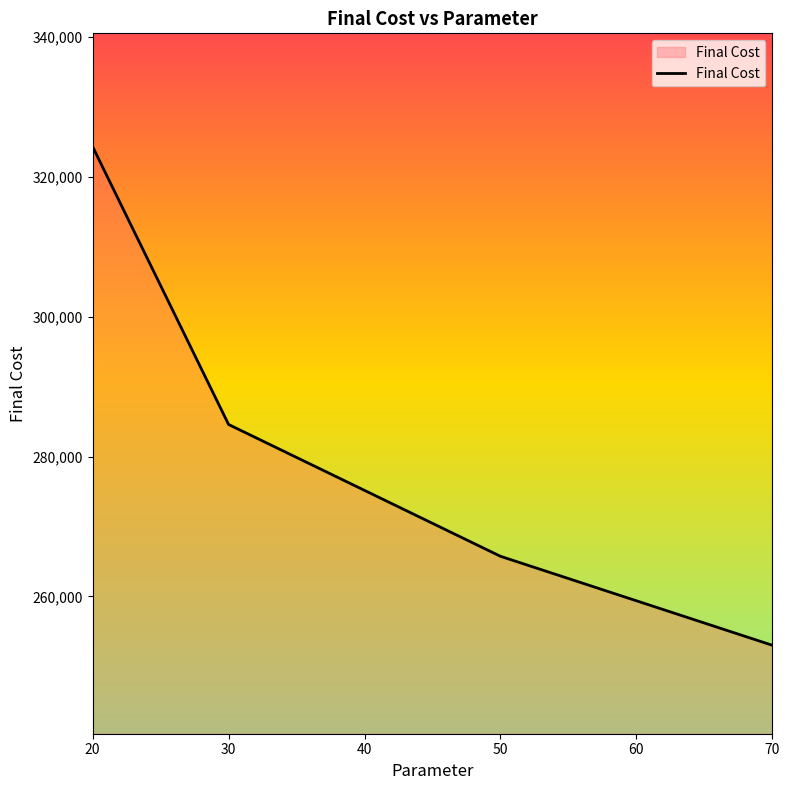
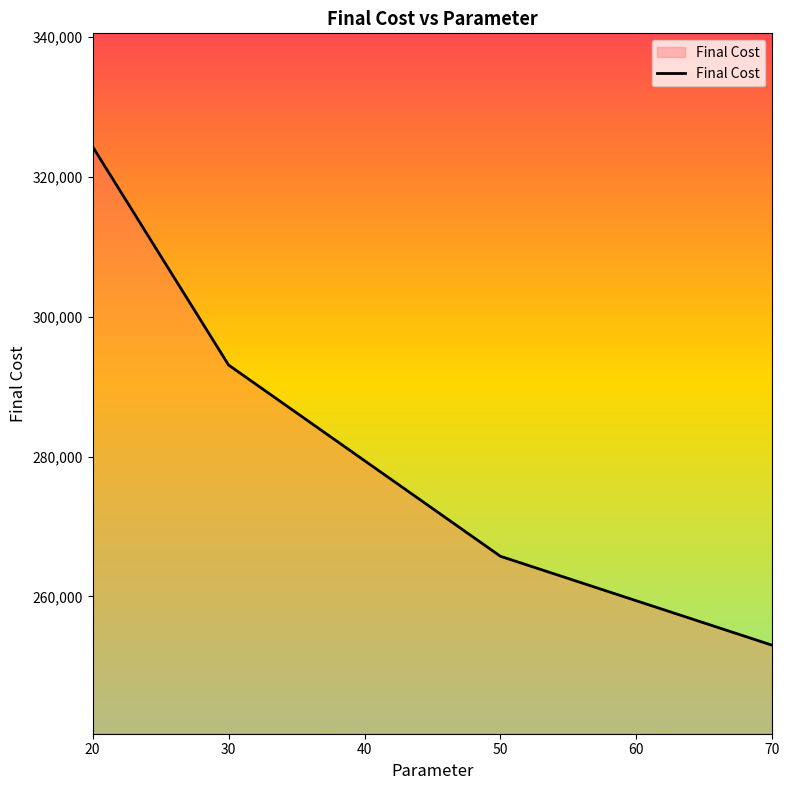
  {
    "20": "324,000",
-   "30": "285,000",
+   "30": "293,000",
    "50": "266,000",
    "70": "253,000"
  }
